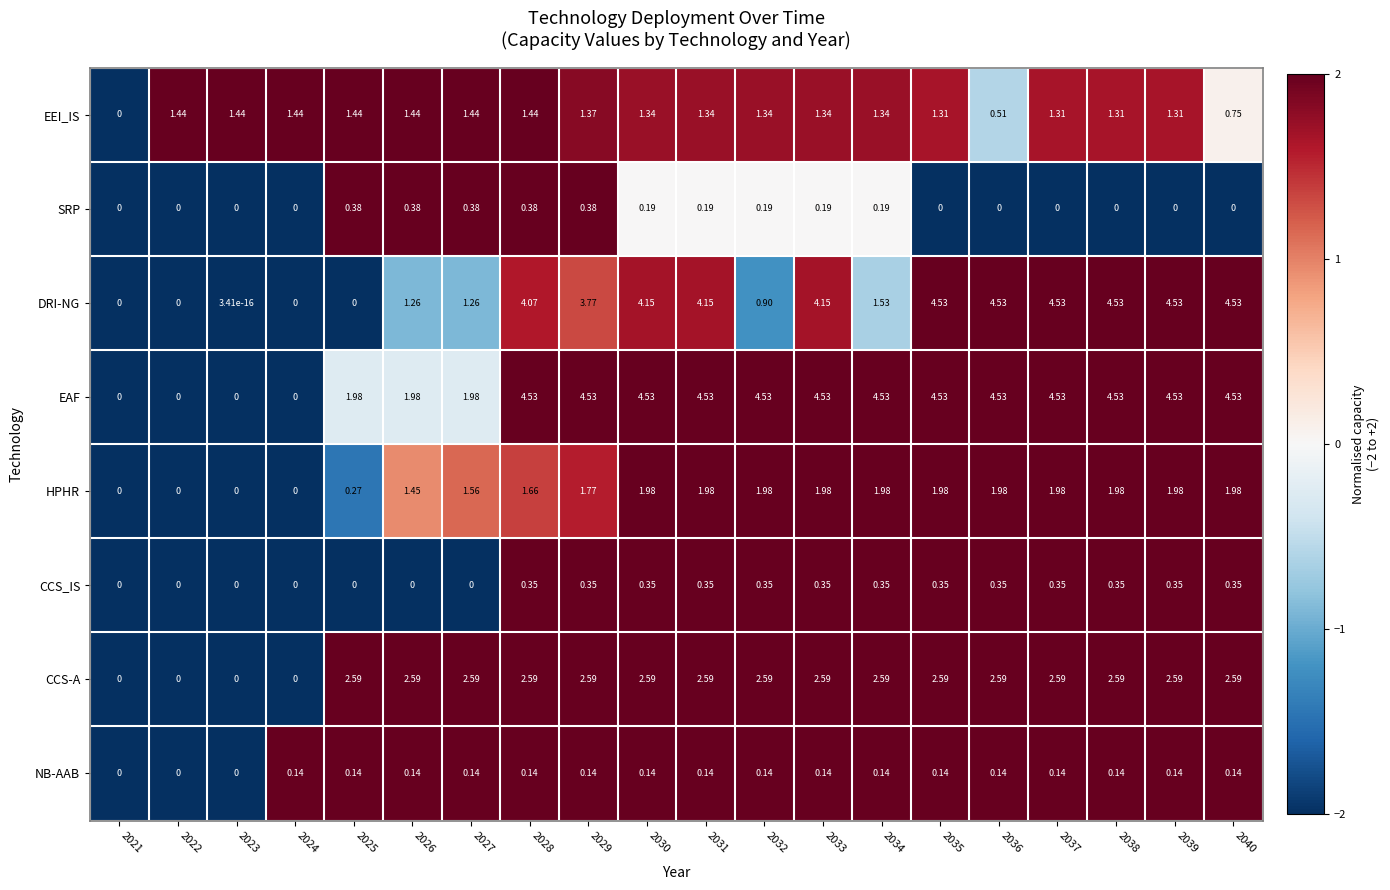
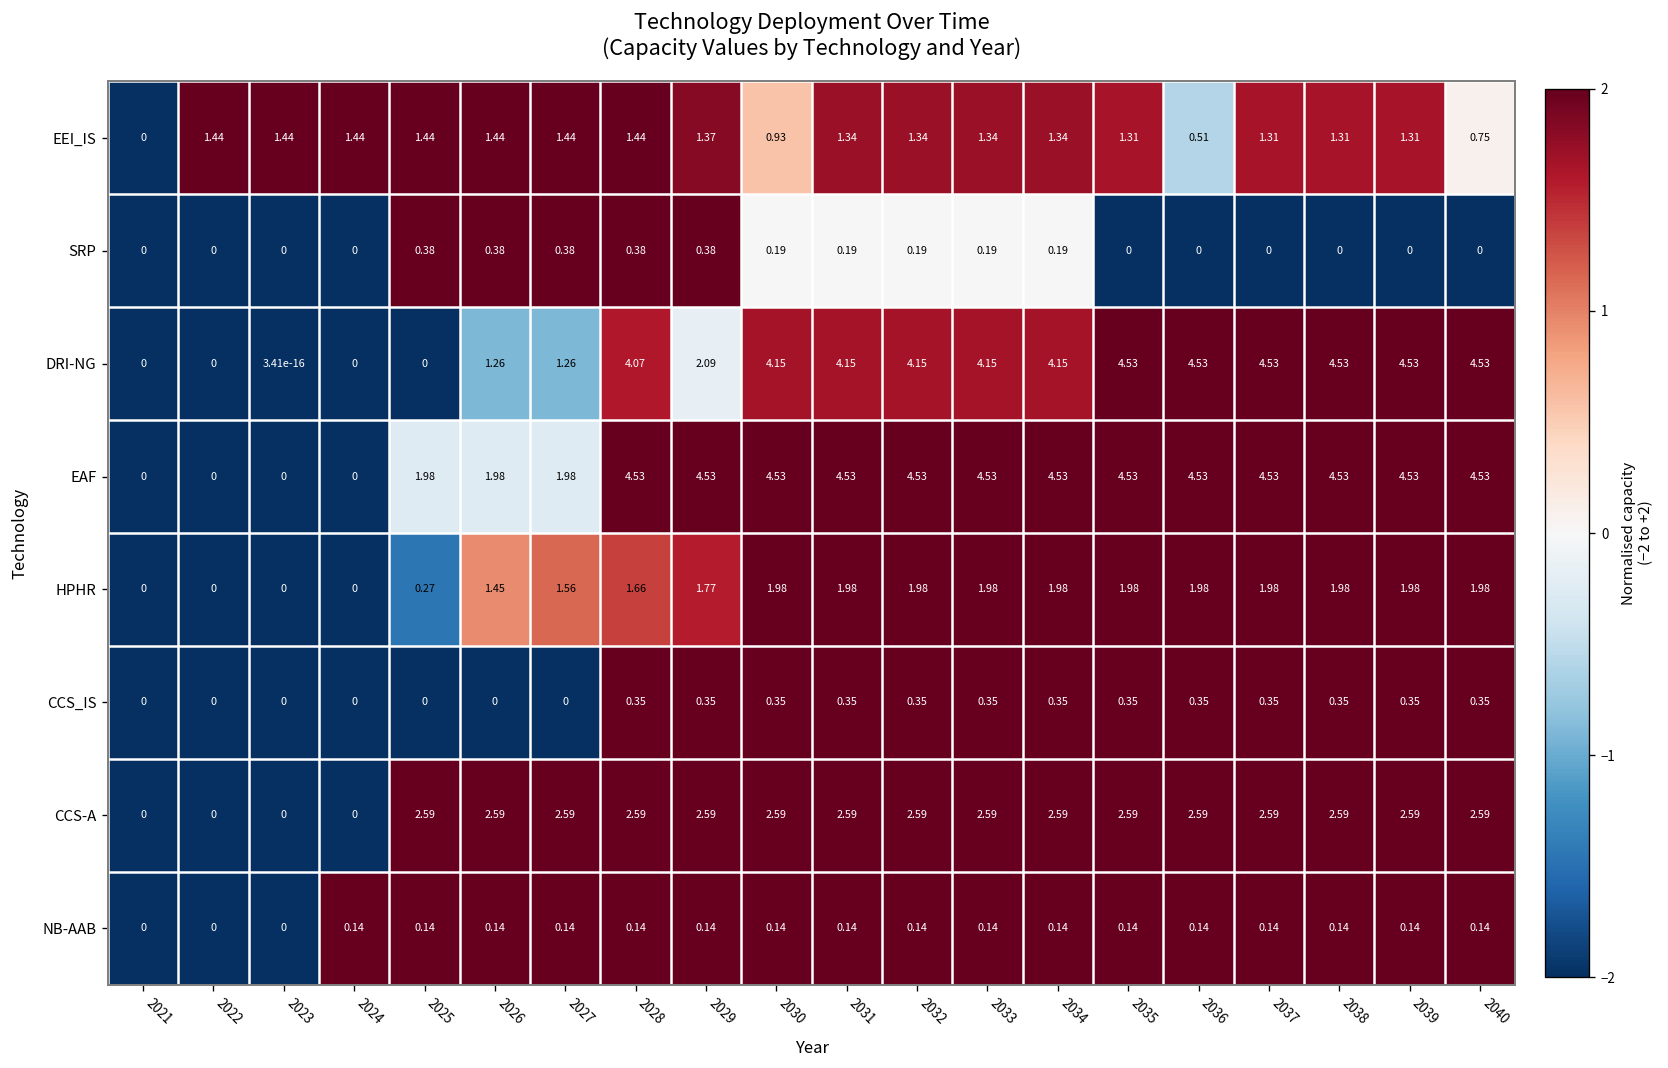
  {
    "EEI_IS": {
      "2021": "0",
      "2022": "1.44",
      "2023": "1.44",
      "2024": "1.44",
      "2025": "1.44",
      "2026": "1.44",
      "2027": "1.44",
      "2028": "1.44",
      "2029": "1.37",
-     "2030": "1.34",
+     "2030": "0.93",
      "2031": "1.34",
      "2032": "1.34",
      "2033": "1.34",
      "2034": "1.34",
      "2035": "1.31",
      "2036": "0.51",
      "2037": "1.31",
      "2038": "1.31",
      "2039": "1.31",
      "2040": "0.75"
    },
    "SRP": {
      "2021": "0",
      "2022": "0",
      "2023": "0",
      "2024": "0",
      "2025": "0.38",
      "2026": "0.38",
      "2027": "0.38",
      "2028": "0.38",
      "2029": "0.38",
      "2030": "0.19",
      "2031": "0.19",
      "2032": "0.19",
      "2033": "0.19",
      "2034": "0.19",
      "2035": "0",
      "2036": "0",
      "2037": "0",
      "2038": "0",
      "2039": "0",
      "2040": "0"
    },
    "DRI-NG": {
      "2021": "0",
      "2022": "0",
      "2023": "3.41e-16",
      "2024": "0",
      "2025": "0",
      "2026": "1.26",
      "2027": "1.26",
      "2028": "4.07",
-     "2029": "3.77",
+     "2029": "2.09",
      "2030": "4.15",
      "2031": "4.15",
-     "2032": "0.90",
+     "2032": "4.15",
      "2033": "4.15",
-     "2034": "1.53",
+     "2034": "4.15",
      "2035": "4.53",
      "2036": "4.53",
      "2037": "4.53",
      "2038": "4.53",
      "2039": "4.53",
      "2040": "4.53"
    },
    "EAF": {
      "2021": "0",
      "2022": "0",
      "2023": "0",
      "2024": "0",
      "2025": "1.98",
      "2026": "1.98",
      "2027": "1.98",
      "2028": "4.53",
      "2029": "4.53",
      "2030": "4.53",
      "2031": "4.53",
      "2032": "4.53",
      "2033": "4.53",
      "2034": "4.53",
      "2035": "4.53",
      "2036": "4.53",
      "2037": "4.53",
      "2038": "4.53",
      "2039": "4.53",
      "2040": "4.53"
    },
    "HPHR": {
      "2021": "0",
      "2022": "0",
      "2023": "0",
      "2024": "0",
      "2025": "0.27",
      "2026": "1.45",
      "2027": "1.56",
      "2028": "1.66",
      "2029": "1.77",
      "2030": "1.98",
      "2031": "1.98",
      "2032": "1.98",
      "2033": "1.98",
      "2034": "1.98",
      "2035": "1.98",
      "2036": "1.98",
      "2037": "1.98",
      "2038": "1.98",
      "2039": "1.98",
      "2040": "1.98"
    },
    "CCS_IS": {
      "2021": "0",
      "2022": "0",
      "2023": "0",
      "2024": "0",
      "2025": "0",
      "2026": "0",
      "2027": "0",
      "2028": "0.35",
      "2029": "0.35",
      "2030": "0.35",
      "2031": "0.35",
      "2032": "0.35",
      "2033": "0.35",
      "2034": "0.35",
      "2035": "0.35",
      "2036": "0.35",
      "2037": "0.35",
      "2038": "0.35",
      "2039": "0.35",
      "2040": "0.35"
    },
    "CCS-A": {
      "2021": "0",
      "2022": "0",
      "2023": "0",
      "2024": "0",
      "2025": "2.59",
      "2026": "2.59",
      "2027": "2.59",
      "2028": "2.59",
      "2029": "2.59",
      "2030": "2.59",
      "2031": "2.59",
      "2032": "2.59",
      "2033": "2.59",
      "2034": "2.59",
      "2035": "2.59",
      "2036": "2.59",
      "2037": "2.59",
      "2038": "2.59",
      "2039": "2.59",
      "2040": "2.59"
    },
    "NB-AAB": {
      "2021": "0",
      "2022": "0",
      "2023": "0",
      "2024": "0.14",
      "2025": "0.14",
      "2026": "0.14",
      "2027": "0.14",
      "2028": "0.14",
      "2029": "0.14",
      "2030": "0.14",
      "2031": "0.14",
      "2032": "0.14",
      "2033": "0.14",
      "2034": "0.14",
      "2035": "0.14",
      "2036": "0.14",
      "2037": "0.14",
      "2038": "0.14",
      "2039": "0.14",
      "2040": "0.14"
    }
  }
